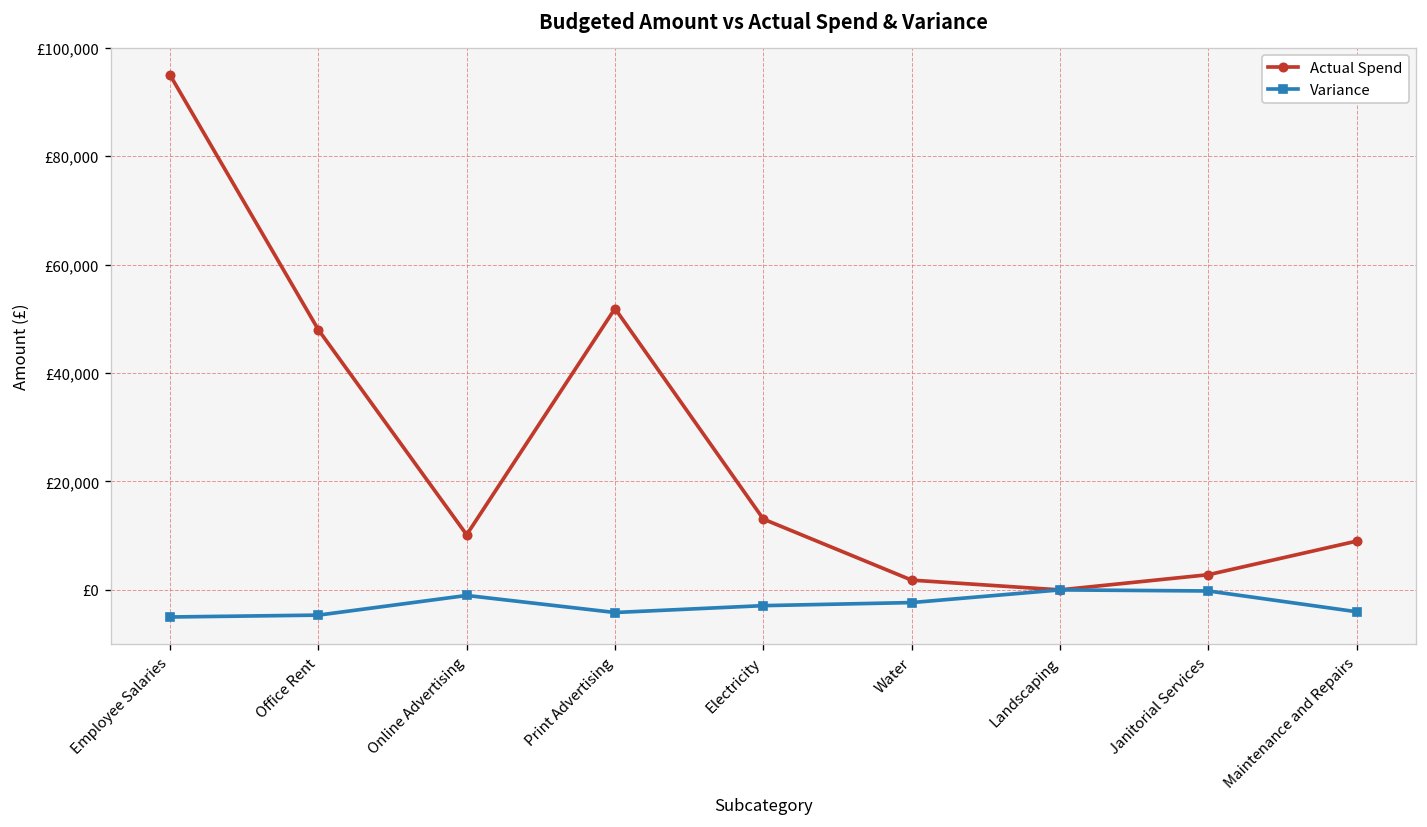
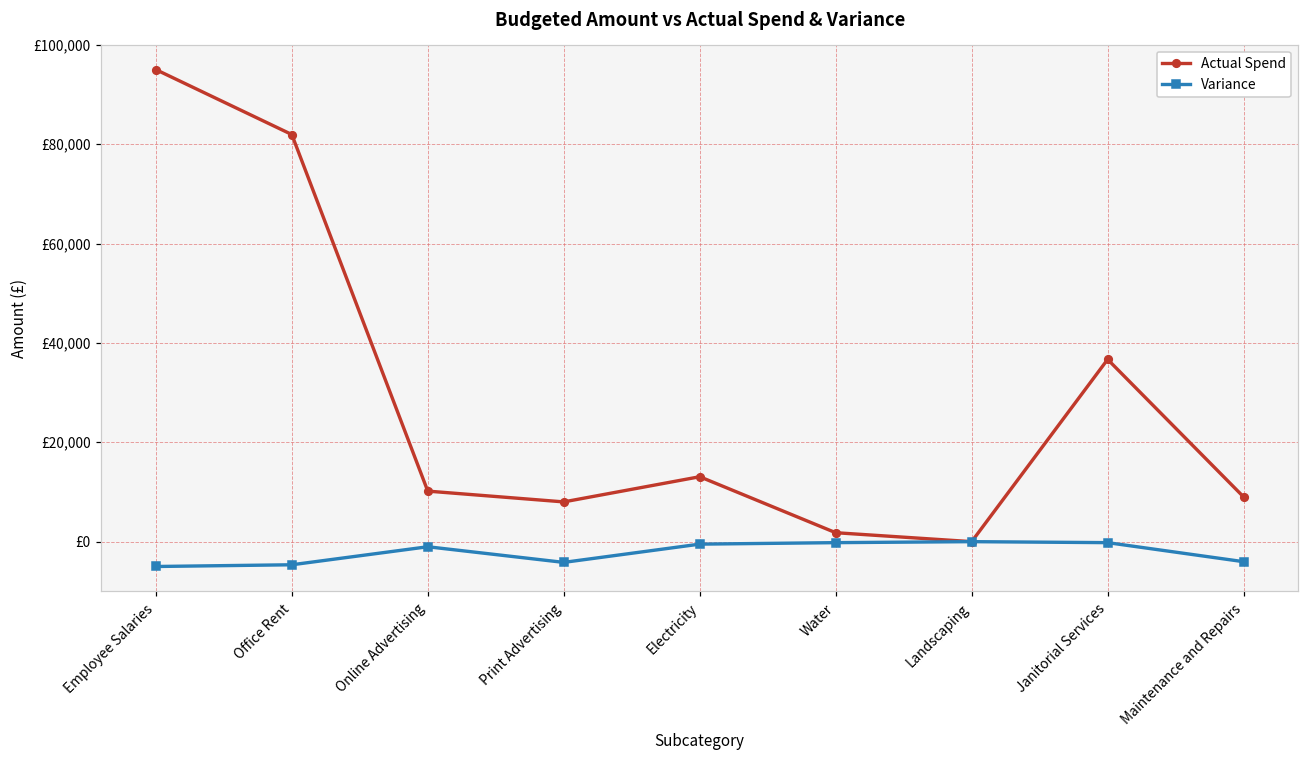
  {
    "Actual Spend": {
      "Employee Salaries": "£95,000",
-     "Office Rent": "£48,000",
+     "Office Rent": "£82,000",
      "Online Advertising": "£10,000",
-     "Print Advertising": "£52,000",
+     "Print Advertising": "£8,000",
      "Electricity": "£13,000",
      "Water": "£2,000",
-     "Janitorial Services": "£3,000",
+     "Janitorial Services": "£37,000",
      "Maintenance and Repairs": "£9,000"
    },
    "Variance": {
      "Employee Salaries": "£-5,000",
      "Office Rent": "£-5,000",
      "Online Advertising": "£-1,000",
      "Print Advertising": "£-4,000",
-     "Electricity": "£-3,000",
-     "Water": "£-2,000",
+     "Electricity": "£-1,000",
+     "Water": "£0",
      "Janitorial Services": "£0",
      "Maintenance and Repairs": "£-4,000"
    }
  }
